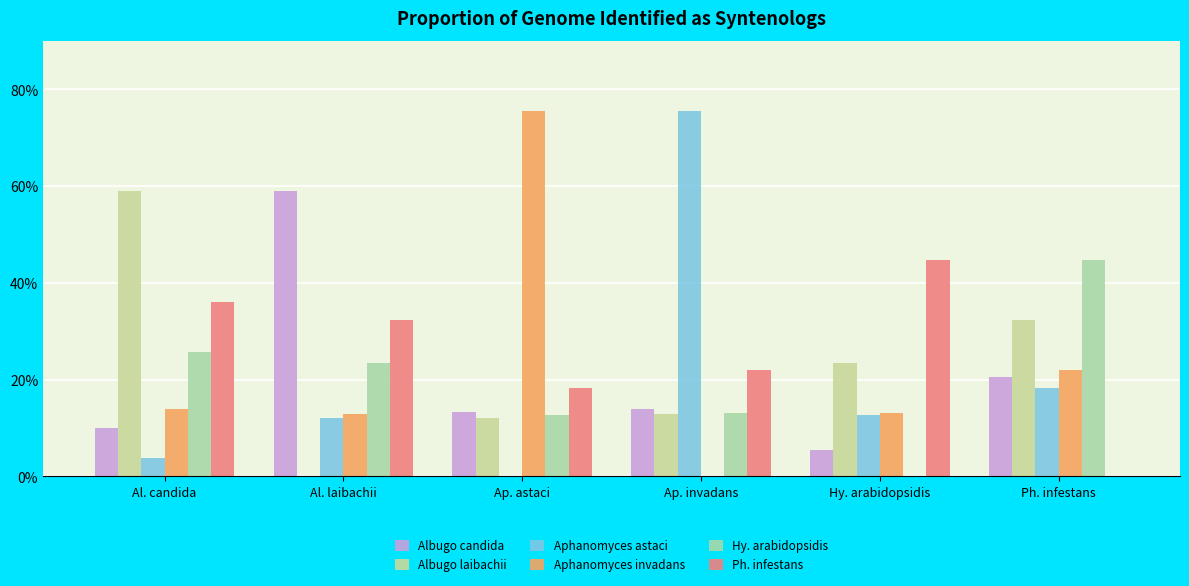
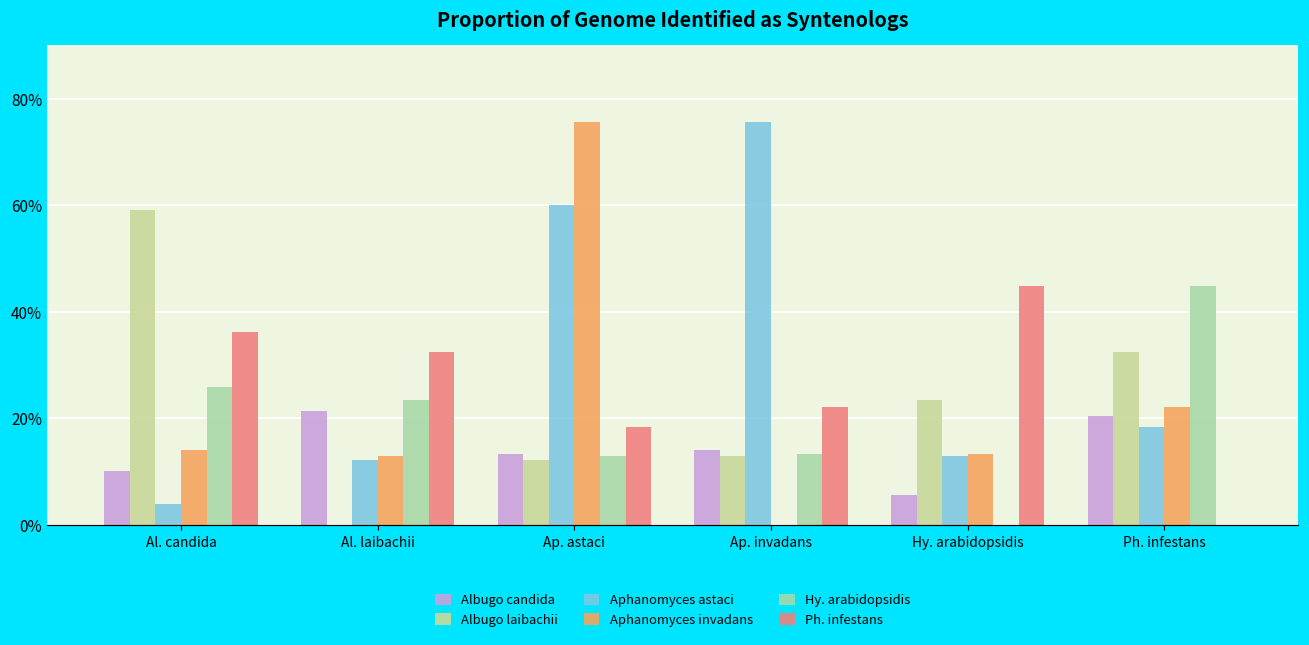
  {
    "Albugo candida": {
      "Al. candida": "10%",
-     "Al. laibachii": "59%",
+     "Al. laibachii": "21%",
      "Ap. astaci": "13%",
      "Ap. invadans": "14%",
      "Hy. arabidopsidis": "6%",
      "Ph. infestans": "20%"
    },
    "Aphanomyces astaci": {
      "Al. candida": "4%",
      "Al. laibachii": "12%",
-     "Ap. astaci": "0%",
+     "Ap. astaci": "60%",
      "Ap. invadans": "76%",
      "Hy. arabidopsidis": "13%",
      "Ph. infestans": "18%"
    }
  }
